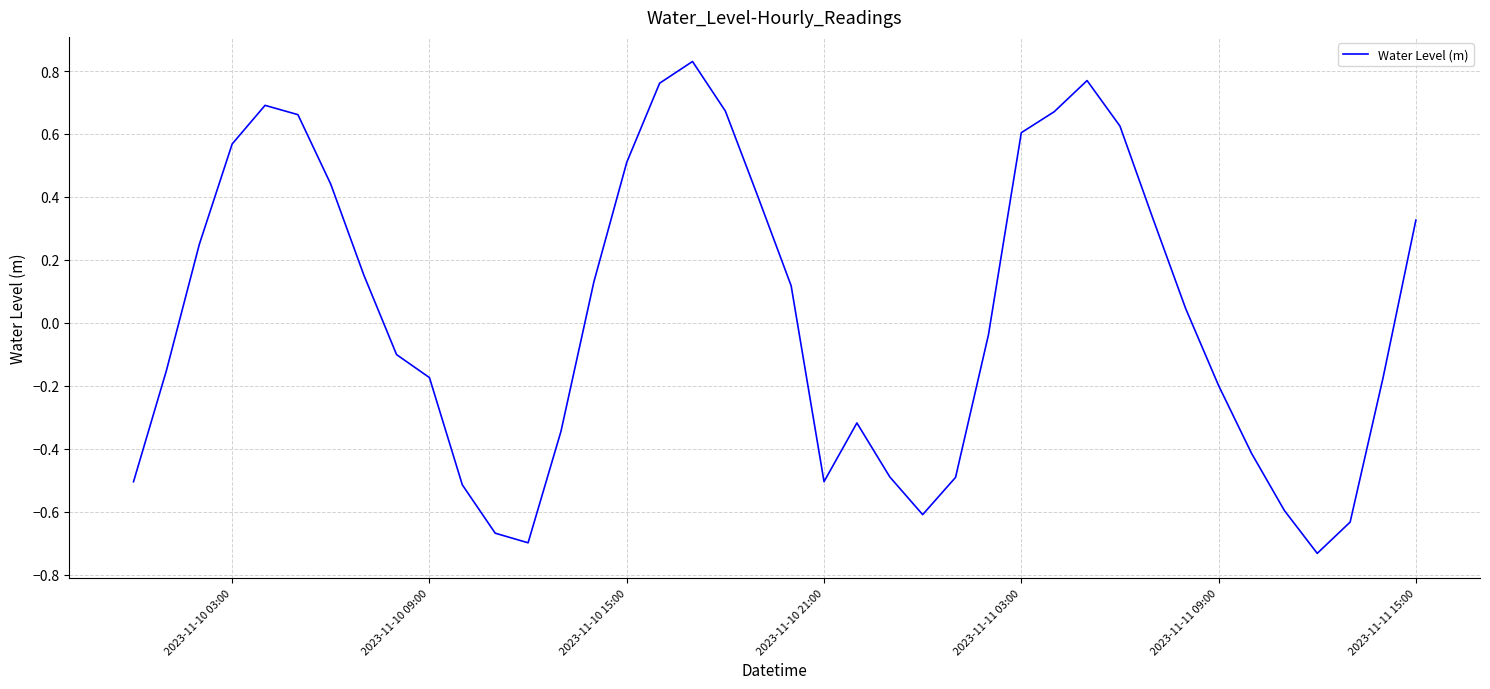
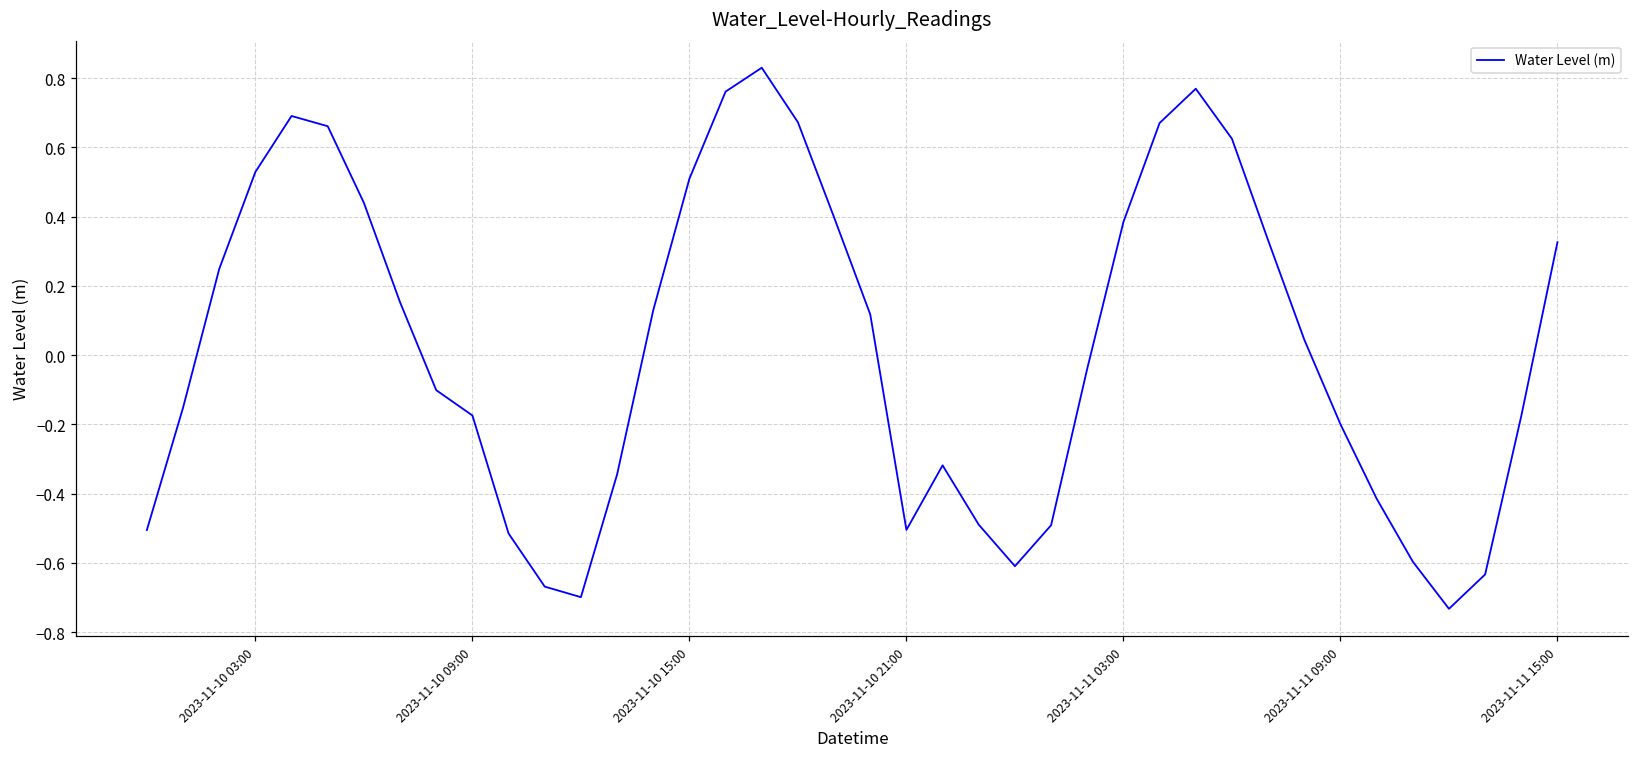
  {
-   "2023-11-10 03:00": 0.57,
+   "2023-11-10 03:00": 0.53,
    "2023-11-10 09:00": -0.17,
    "2023-11-10 15:00": 0.51,
    "2023-11-10 21:00": -0.50,
-   "2023-11-11 03:00": 0.60,
+   "2023-11-11 03:00": 0.38,
    "2023-11-11 09:00": -0.20,
    "2023-11-11 15:00": 0.33
  }
